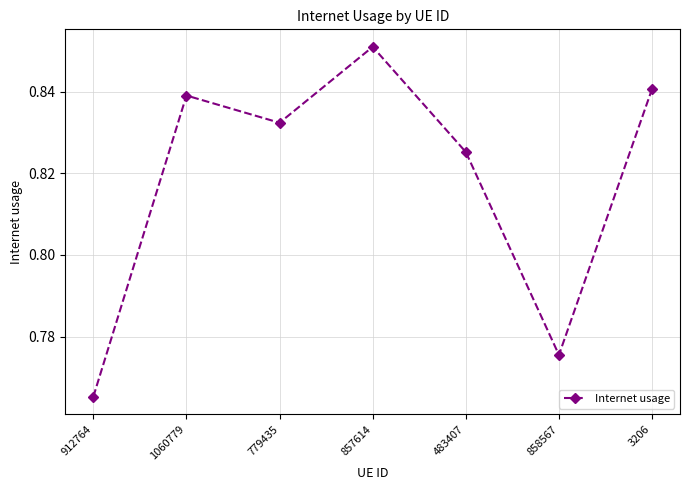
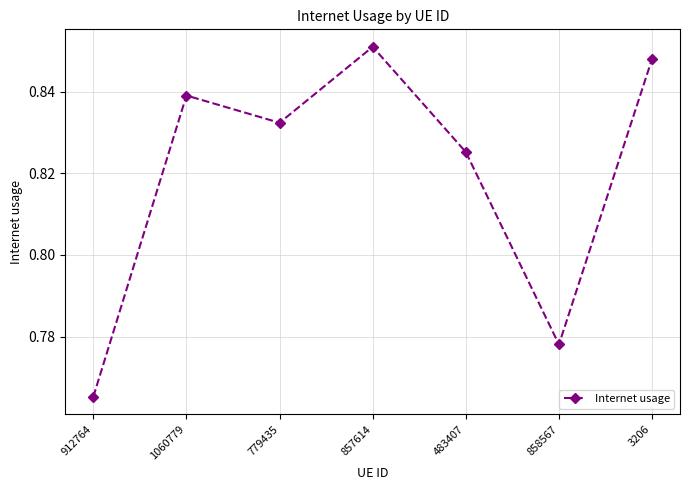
  {
    "912764": 0.765,
    "1060779": 0.839,
    "779435": 0.832,
    "857614": 0.851,
    "483407": 0.825,
-   "858567": 0.776,
-   "3206": 0.841
+   "858567": 0.778,
+   "3206": 0.848
  }
